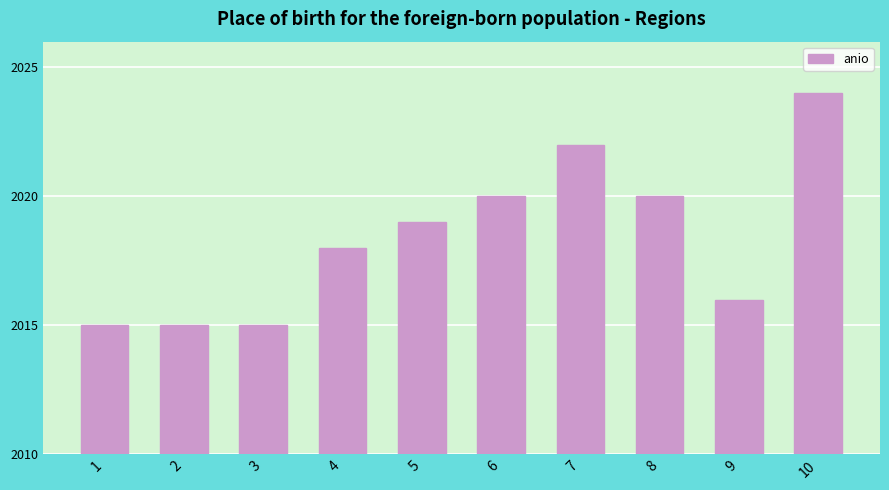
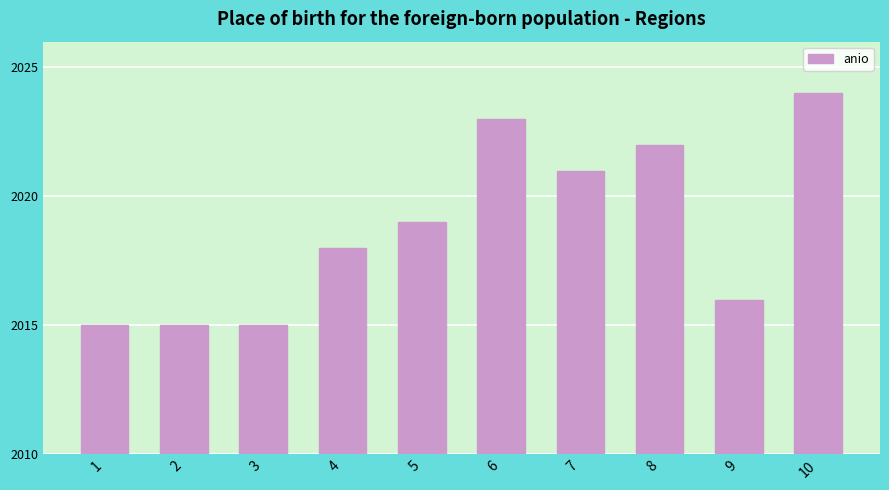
  {
    "1": 2015,
    "2": 2015,
    "3": 2015,
    "4": 2018,
    "5": 2019,
-   "6": 2020,
-   "7": 2022,
-   "8": 2020,
+   "6": 2023,
+   "7": 2021,
+   "8": 2022,
    "9": 2016,
    "10": 2024
  }
